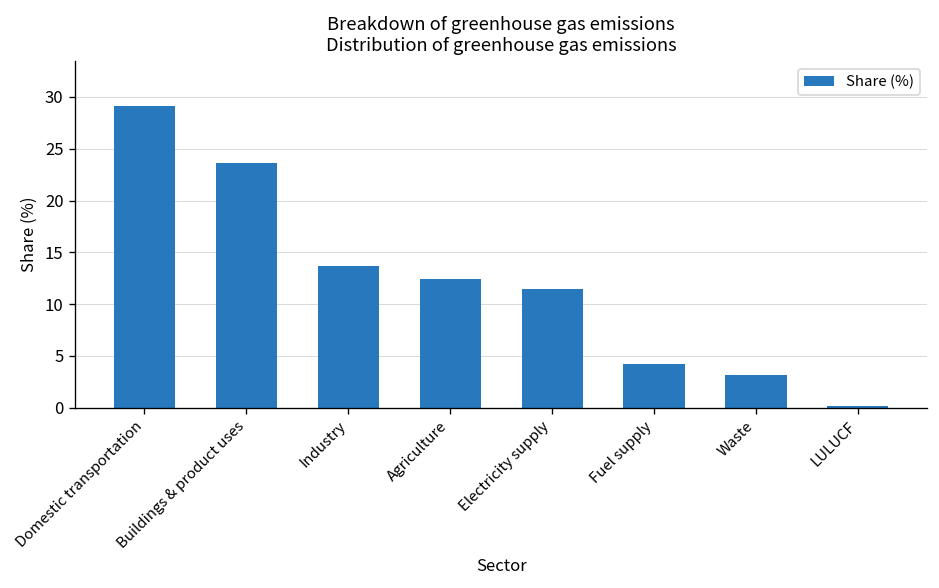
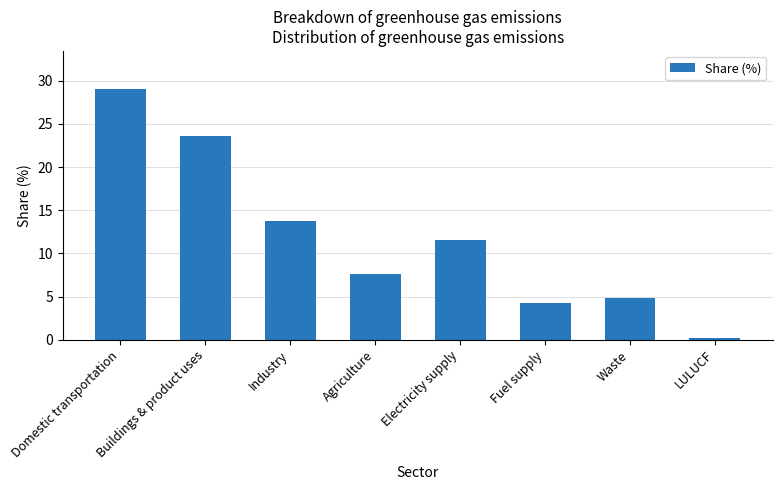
  {
    "Domestic transportation": 29,
    "Buildings & product uses": 24,
    "Industry": 14,
-   "Agriculture": 12,
+   "Agriculture": 8,
    "Electricity supply": 12,
    "Fuel supply": 4,
-   "Waste": 3
+   "Waste": 5
  }
